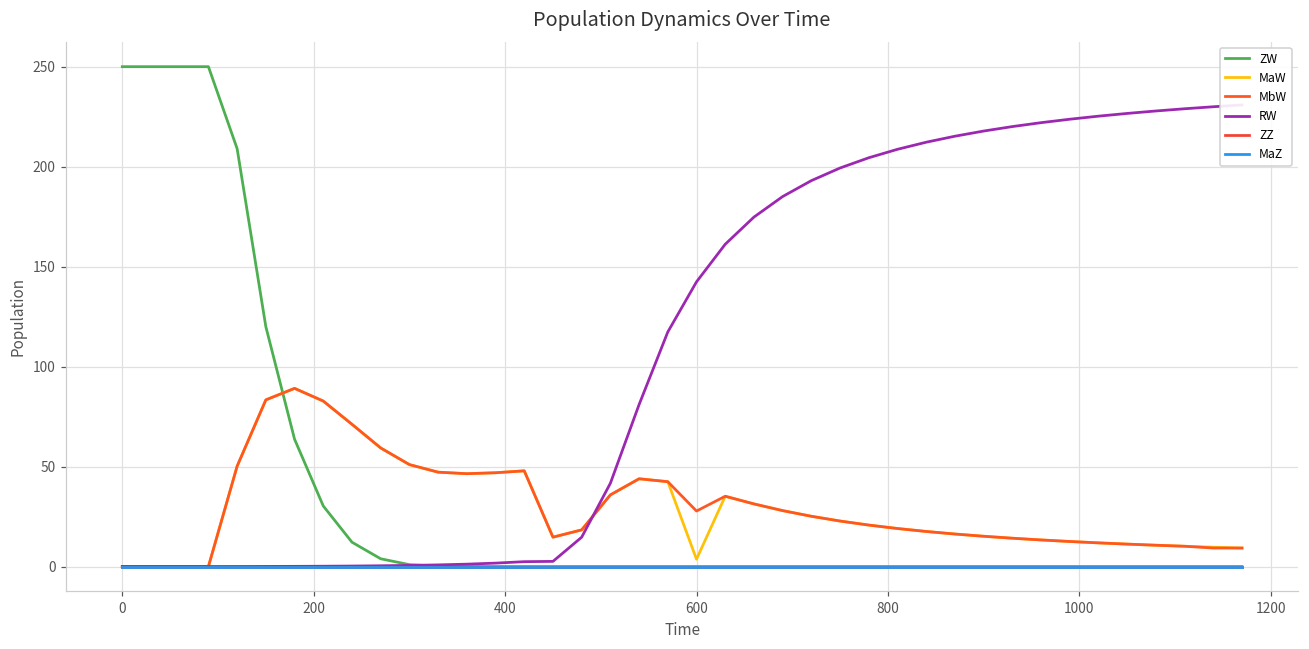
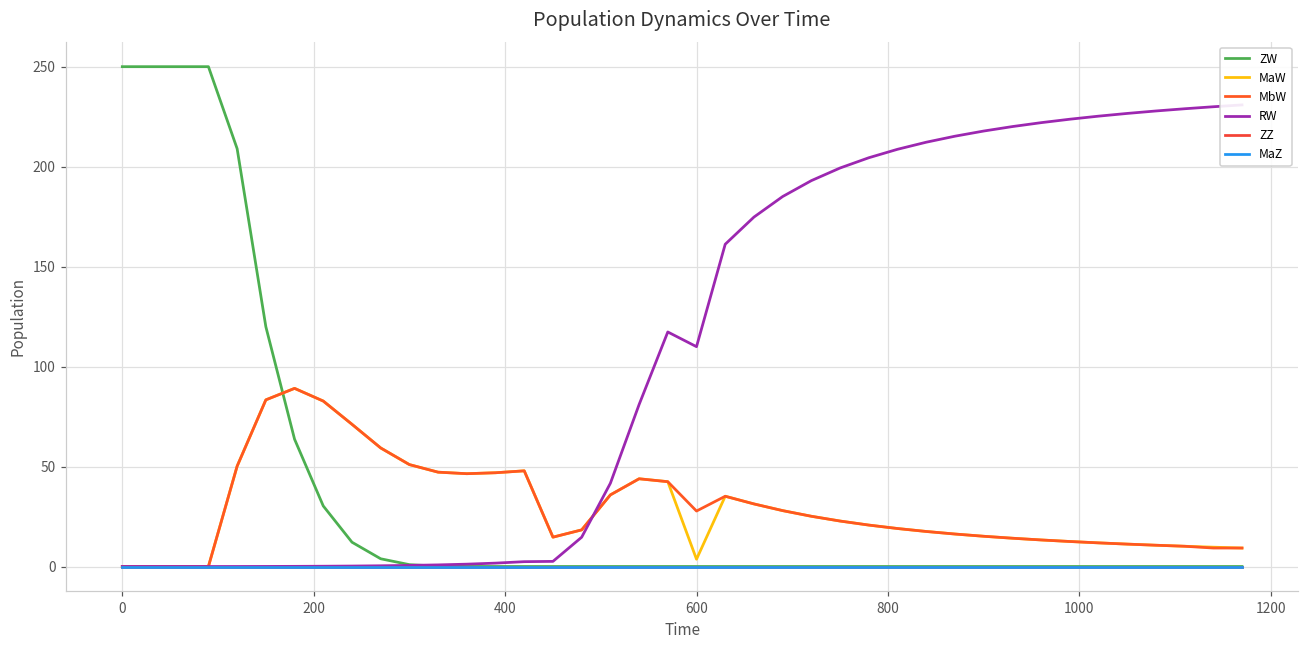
  {
    "ZW": {
      "0": 250
    },
    "MaW": {
      "600": 4
    },
    "MbW": {
      "600": 28
    },
    "RW": {
-     "600": 142
+     "600": 110
    }
  }
